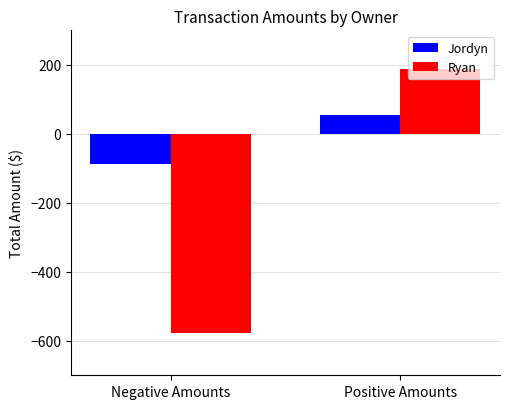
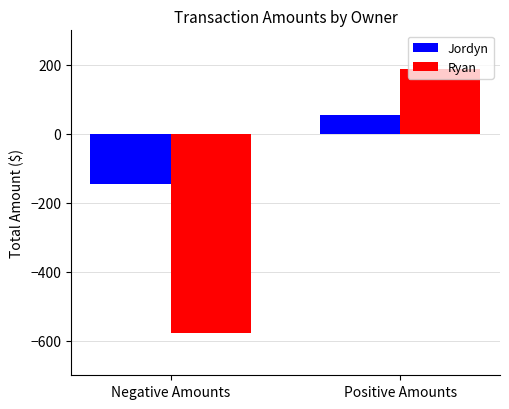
  {
    "Jordyn": {
-     "Negative Amounts": -90,
+     "Negative Amounts": -140,
      "Positive Amounts": 50
    },
    "Ryan": {
      "Negative Amounts": -580
    }
  }
